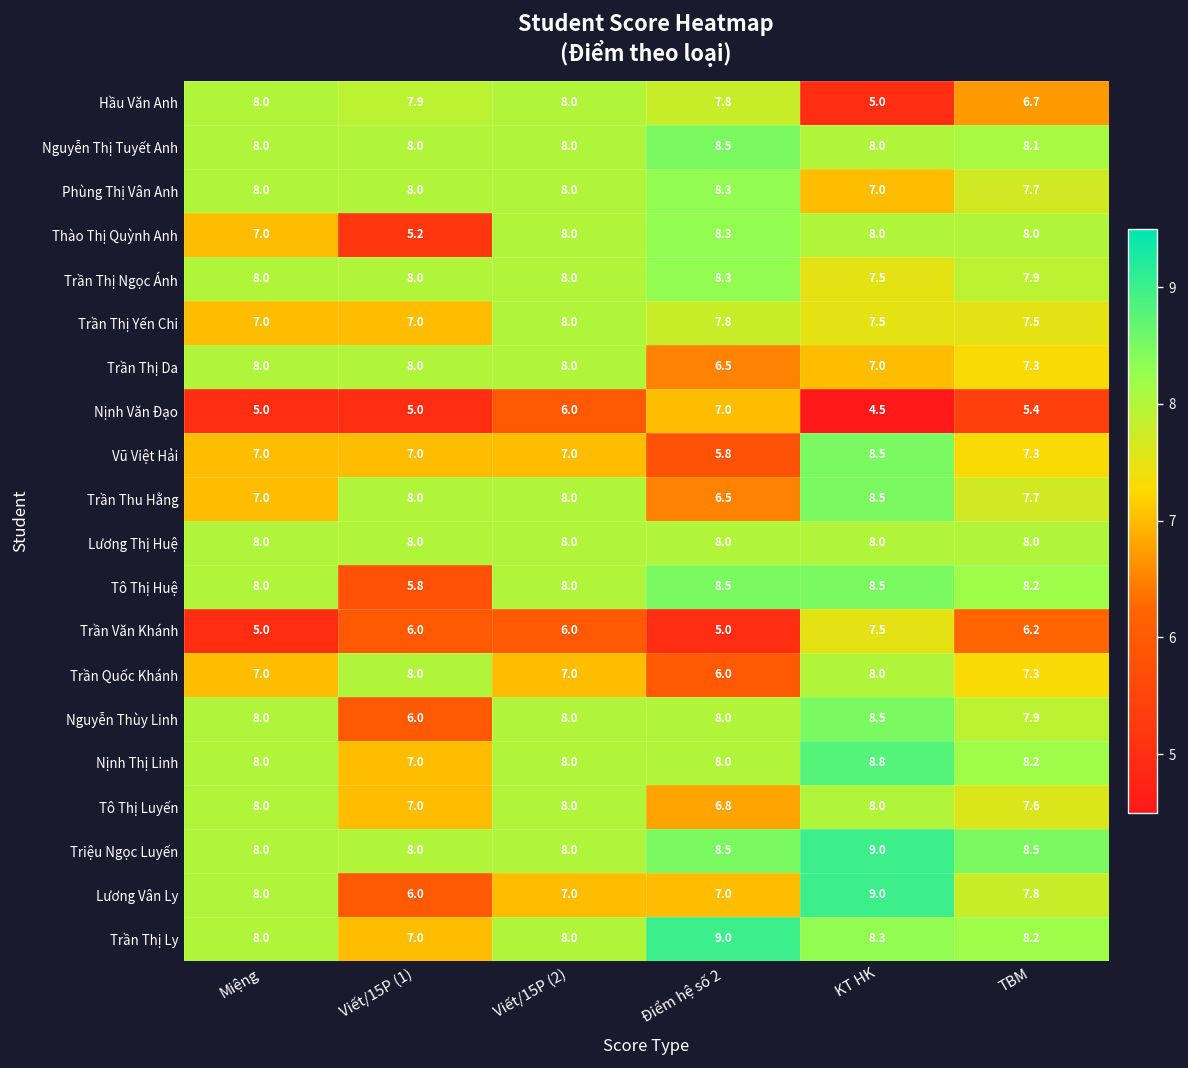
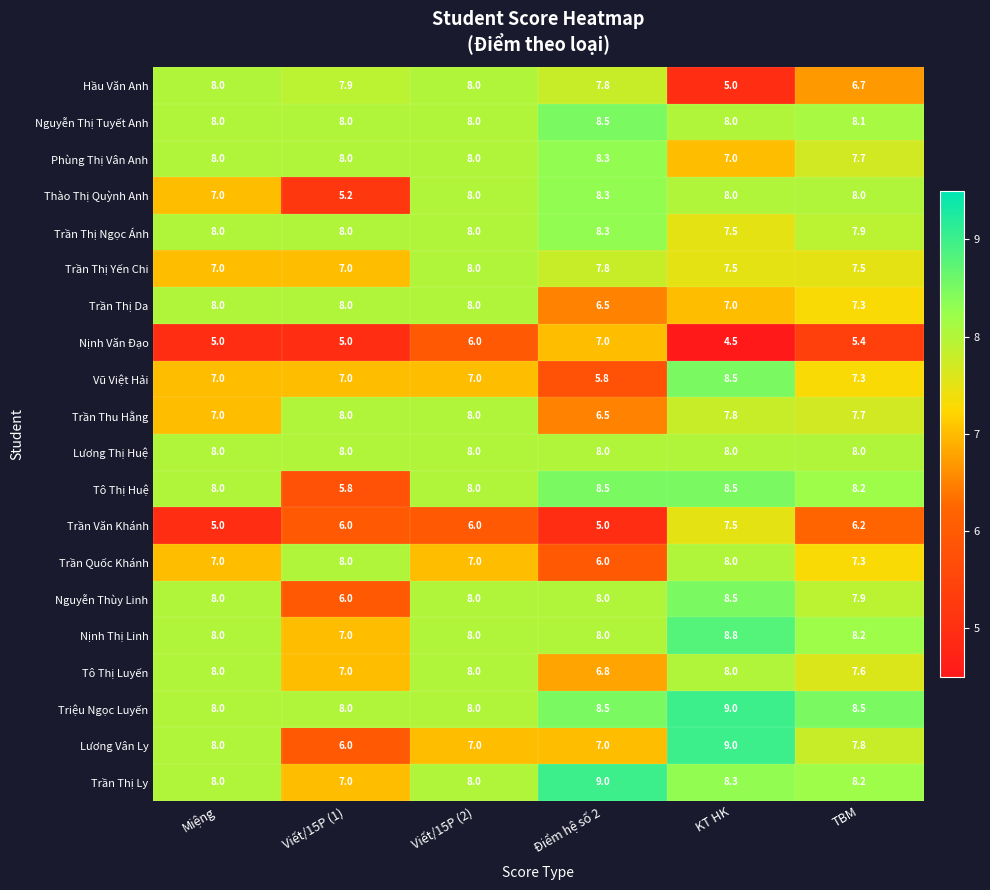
  {
    "Hầu Văn Anh": {
      "Miệng": 8.0,
      "Viết/15P (1)": 7.9,
      "Viết/15P (2)": 8.0,
      "Điểm hệ số 2": 7.8,
      "KT HK": 5.0,
      "TBM": 6.7
    },
    "Nguyễn Thị Tuyết Anh": {
      "Miệng": 8.0,
      "Viết/15P (1)": 8.0,
      "Viết/15P (2)": 8.0,
      "Điểm hệ số 2": 8.5,
      "KT HK": 8.0,
      "TBM": 8.1
    },
    "Phùng Thị Vân Anh": {
      "Miệng": 8.0,
      "Viết/15P (1)": 8.0,
      "Viết/15P (2)": 8.0,
      "Điểm hệ số 2": 8.3,
      "KT HK": 7.0,
      "TBM": 7.7
    },
    "Thào Thị Quỳnh Anh": {
      "Miệng": 7.0,
      "Viết/15P (1)": 5.2,
      "Viết/15P (2)": 8.0,
      "Điểm hệ số 2": 8.3,
      "KT HK": 8.0,
      "TBM": 8.0
    },
    "Trần Thị Ngọc Ánh": {
      "Miệng": 8.0,
      "Viết/15P (1)": 8.0,
      "Viết/15P (2)": 8.0,
      "Điểm hệ số 2": 8.3,
      "KT HK": 7.5,
      "TBM": 7.9
    },
    "Trần Thị Yến Chi": {
      "Miệng": 7.0,
      "Viết/15P (1)": 7.0,
      "Viết/15P (2)": 8.0,
      "Điểm hệ số 2": 7.8,
      "KT HK": 7.5,
      "TBM": 7.5
    },
    "Trần Thị Da": {
      "Miệng": 8.0,
      "Viết/15P (1)": 8.0,
      "Viết/15P (2)": 8.0,
      "Điểm hệ số 2": 6.5,
      "KT HK": 7.0,
      "TBM": 7.3
    },
    "Nịnh Văn Đạo": {
      "Miệng": 5.0,
      "Viết/15P (1)": 5.0,
      "Viết/15P (2)": 6.0,
      "Điểm hệ số 2": 7.0,
      "KT HK": 4.5,
      "TBM": 5.4
    },
    "Vũ Việt Hải": {
      "Miệng": 7.0,
      "Viết/15P (1)": 7.0,
      "Viết/15P (2)": 7.0,
      "Điểm hệ số 2": 5.8,
      "KT HK": 8.5,
      "TBM": 7.3
    },
    "Trần Thu Hằng": {
      "Miệng": 7.0,
      "Viết/15P (1)": 8.0,
      "Viết/15P (2)": 8.0,
      "Điểm hệ số 2": 6.5,
-     "KT HK": 8.5,
+     "KT HK": 7.8,
      "TBM": 7.7
    },
    "Lương Thị Huệ": {
      "Miệng": 8.0,
      "Viết/15P (1)": 8.0,
      "Viết/15P (2)": 8.0,
      "Điểm hệ số 2": 8.0,
      "KT HK": 8.0,
      "TBM": 8.0
    },
    "Tô Thị Huệ": {
      "Miệng": 8.0,
      "Viết/15P (1)": 5.8,
      "Viết/15P (2)": 8.0,
      "Điểm hệ số 2": 8.5,
      "KT HK": 8.5,
      "TBM": 8.2
    },
    "Trần Văn Khánh": {
      "Miệng": 5.0,
      "Viết/15P (1)": 6.0,
      "Viết/15P (2)": 6.0,
      "Điểm hệ số 2": 5.0,
      "KT HK": 7.5,
      "TBM": 6.2
    },
    "Trần Quốc Khánh": {
      "Miệng": 7.0,
      "Viết/15P (1)": 8.0,
      "Viết/15P (2)": 7.0,
      "Điểm hệ số 2": 6.0,
      "KT HK": 8.0,
      "TBM": 7.3
    },
    "Nguyễn Thùy Linh": {
      "Miệng": 8.0,
      "Viết/15P (1)": 6.0,
      "Viết/15P (2)": 8.0,
      "Điểm hệ số 2": 8.0,
      "KT HK": 8.5,
      "TBM": 7.9
    },
    "Nịnh Thị Linh": {
      "Miệng": 8.0,
      "Viết/15P (1)": 7.0,
      "Viết/15P (2)": 8.0,
      "Điểm hệ số 2": 8.0,
      "KT HK": 8.8,
      "TBM": 8.2
    },
    "Tô Thị Luyến": {
      "Miệng": 8.0,
      "Viết/15P (1)": 7.0,
      "Viết/15P (2)": 8.0,
      "Điểm hệ số 2": 6.8,
      "KT HK": 8.0,
      "TBM": 7.6
    },
    "Triệu Ngọc Luyến": {
      "Miệng": 8.0,
      "Viết/15P (1)": 8.0,
      "Viết/15P (2)": 8.0,
      "Điểm hệ số 2": 8.5,
      "KT HK": 9.0,
      "TBM": 8.5
    },
    "Lương Vân Ly": {
      "Miệng": 8.0,
      "Viết/15P (1)": 6.0,
      "Viết/15P (2)": 7.0,
      "Điểm hệ số 2": 7.0,
      "KT HK": 9.0,
      "TBM": 7.8
    },
    "Trần Thị Ly": {
      "Miệng": 8.0,
      "Viết/15P (1)": 7.0,
      "Viết/15P (2)": 8.0,
      "Điểm hệ số 2": 9.0,
      "KT HK": 8.3,
      "TBM": 8.2
    }
  }
